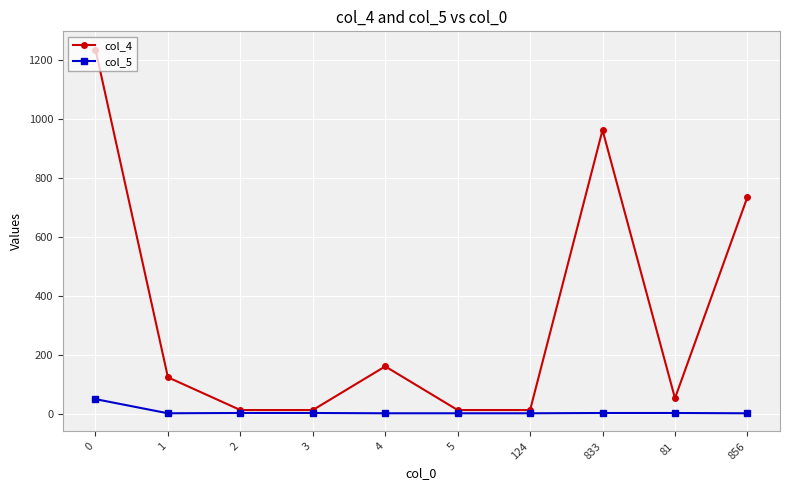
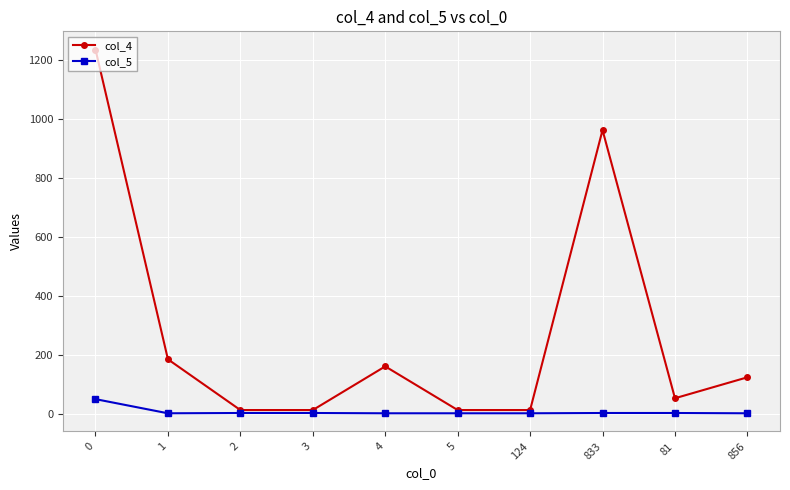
  {
    "col_4": {
-     "1": 120,
+     "1": 180,
      "2": 10,
      "3": 10,
      "4": 160,
      "5": 10,
      "124": 10,
      "833": 960,
      "81": 50,
-     "856": 730
+     "856": 120
    },
    "col_5": {
      "0": 50,
      "1": 0,
      "2": 0,
      "3": 0,
      "4": 0,
      "5": 0,
      "124": 0,
      "833": 0,
      "81": 0,
      "856": 0
    }
  }
